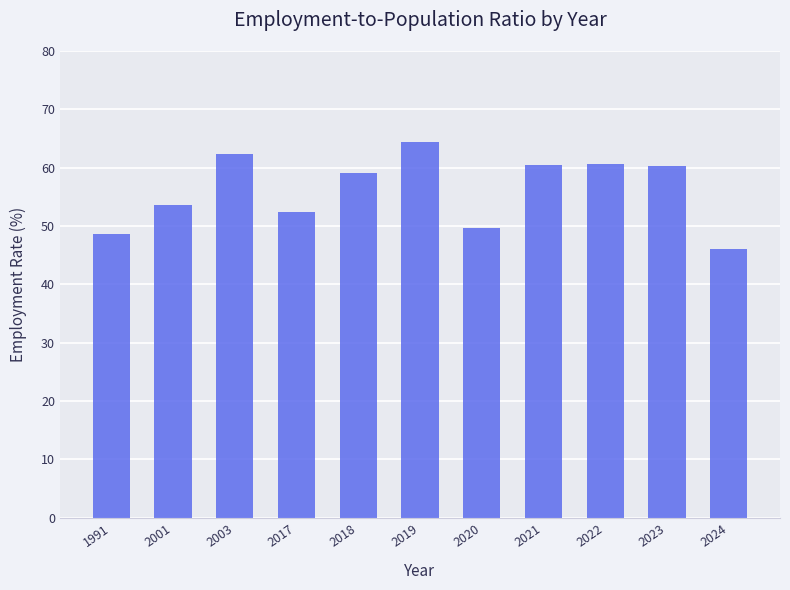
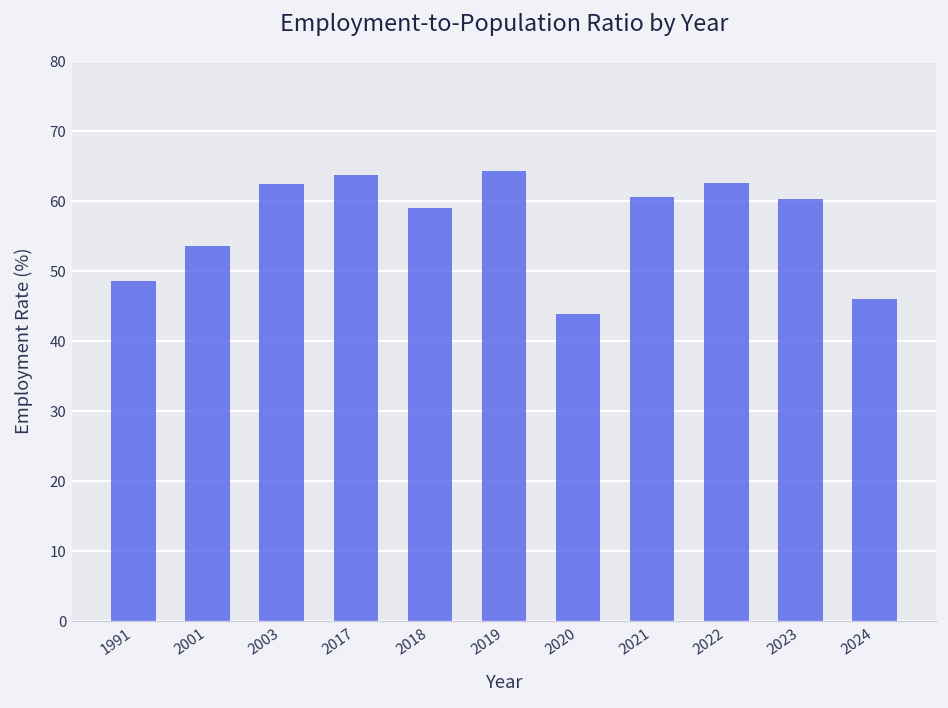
  {
    "1991": 49,
    "2001": 54,
    "2003": 62,
-   "2017": 52,
+   "2017": 64,
    "2018": 59,
    "2019": 64,
-   "2020": 50,
+   "2020": 44,
    "2021": 61,
-   "2022": 61,
+   "2022": 63,
    "2023": 60,
    "2024": 46
  }
